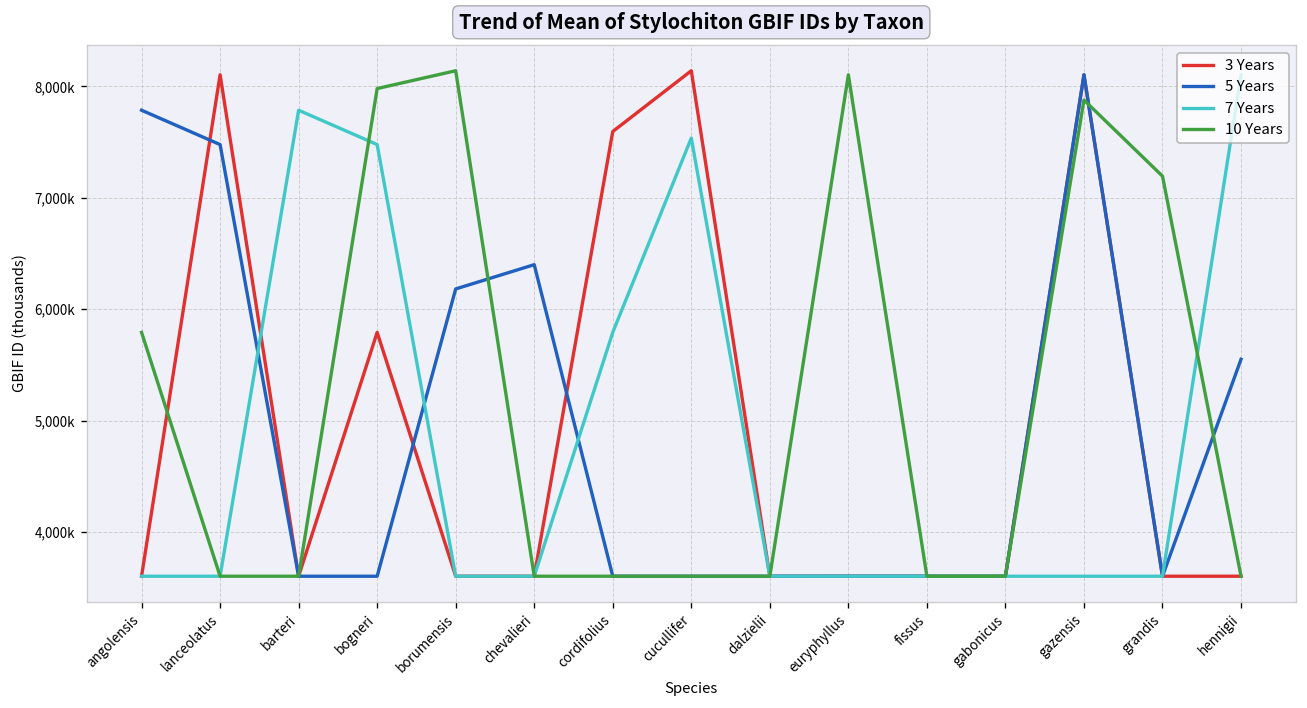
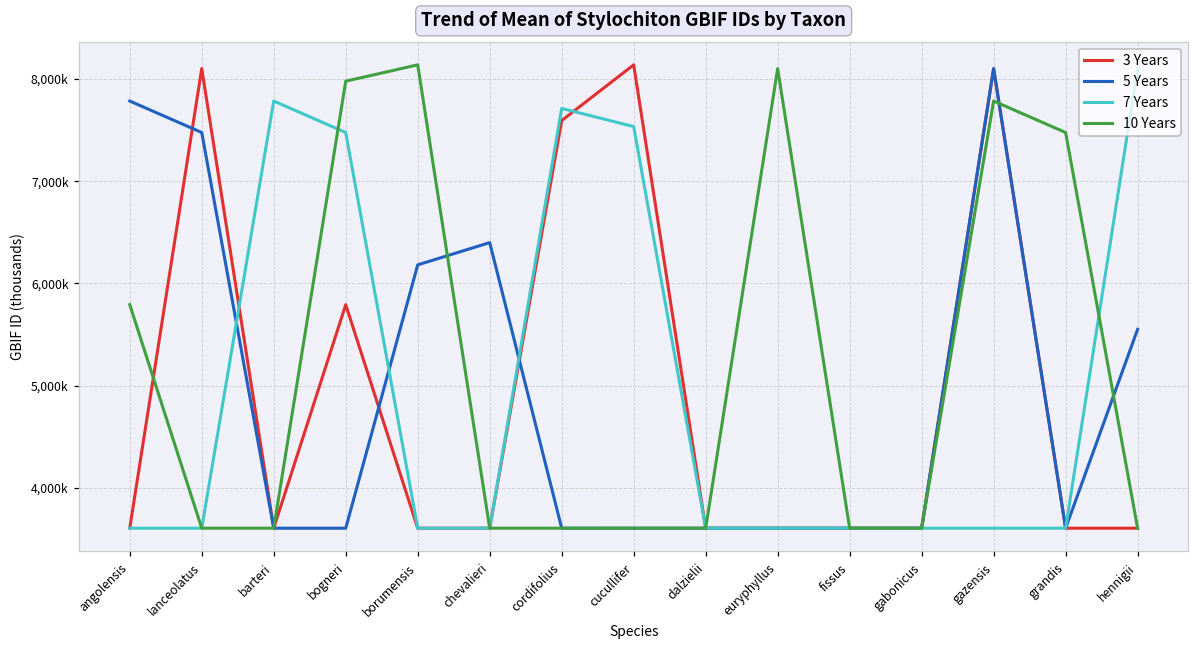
  {
    "3 Years": {
      "lanceolatus": "8,100,000",
      "bogneri": "5,800,000",
      "cordifolius": "7,600,000",
      "cucullifer": "8,100,000"
    },
    "5 Years": {
      "angolensis": "7,800,000",
      "lanceolatus": "7,500,000",
      "bogneri": "3,600,000",
      "borumensis": "6,200,000",
      "chevalieri": "6,400,000",
      "hennigii": "5,600,000"
    },
    "7 Years": {
      "barteri": "7,800,000",
      "bogneri": "7,500,000",
-     "cordifolius": "5,800,000",
+     "cordifolius": "7,700,000",
      "cucullifer": "7,500,000",
      "gazensis": "3,600,000"
    },
    "10 Years": {
      "angolensis": "5,800,000",
      "bogneri": "8,000,000",
      "borumensis": "8,100,000",
      "euryphyllus": "8,100,000",
-     "gazensis": "7,900,000",
-     "grandis": "7,200,000"
+     "gazensis": "7,800,000",
+     "grandis": "7,500,000"
    }
  }
